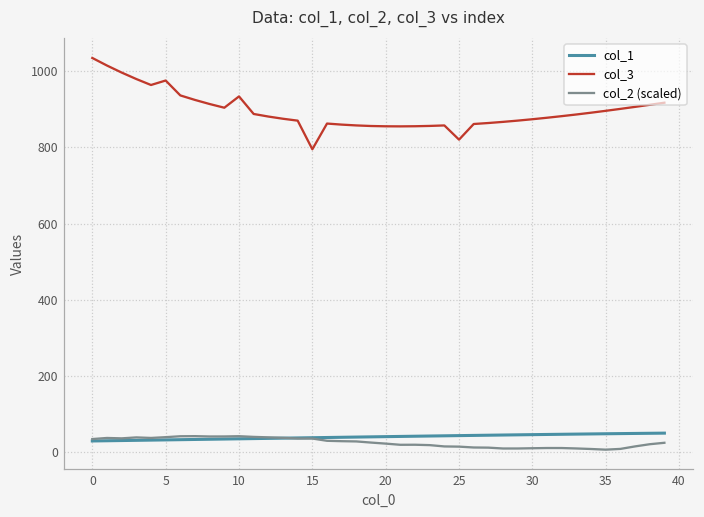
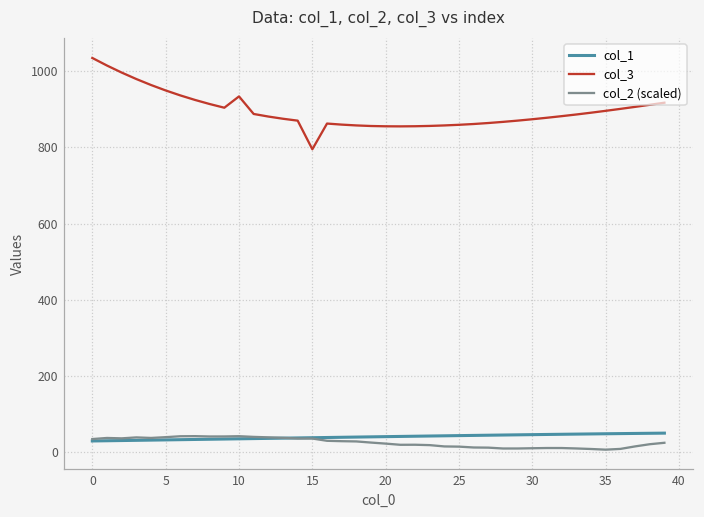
  {
    "col_3": {
      "0": 1040,
-     "5": 980,
+     "5": 950,
      "10": 930,
      "15": 800,
      "20": 860,
-     "25": 820,
+     "25": 860,
      "30": 870,
      "35": 900
    }
  }
